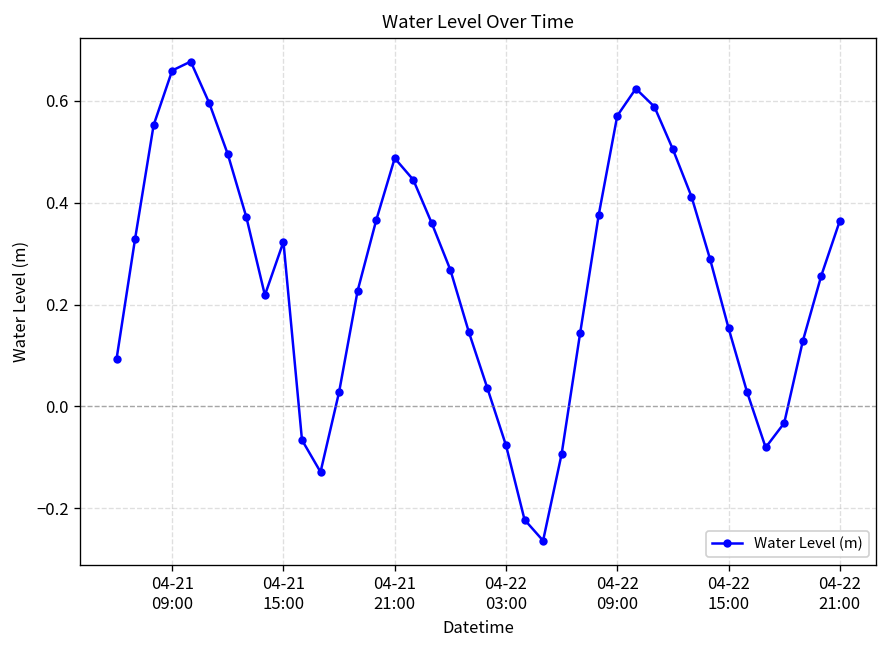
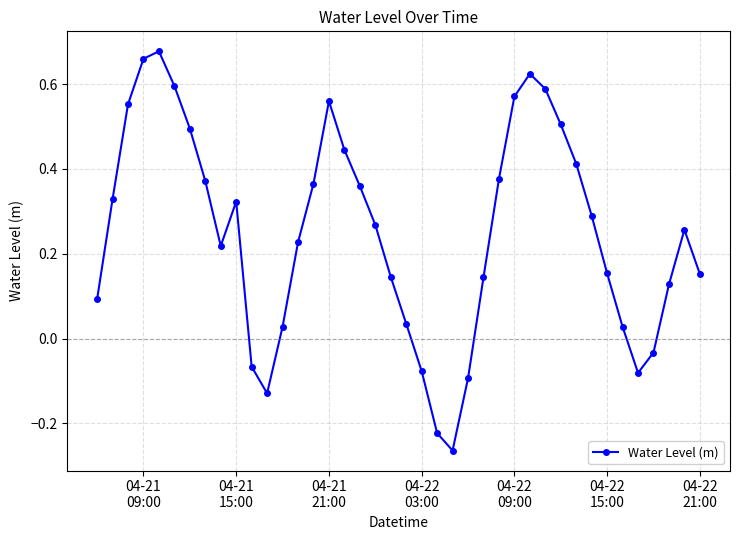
  {
    "04-21 09:00": 0.66,
    "04-21 15:00": 0.32,
-   "04-21 21:00": 0.49,
+   "04-21 21:00": 0.56,
    "04-22 03:00": -0.08,
    "04-22 09:00": 0.57,
    "04-22 15:00": 0.15,
-   "04-22 21:00": 0.36
+   "04-22 21:00": 0.15
  }
